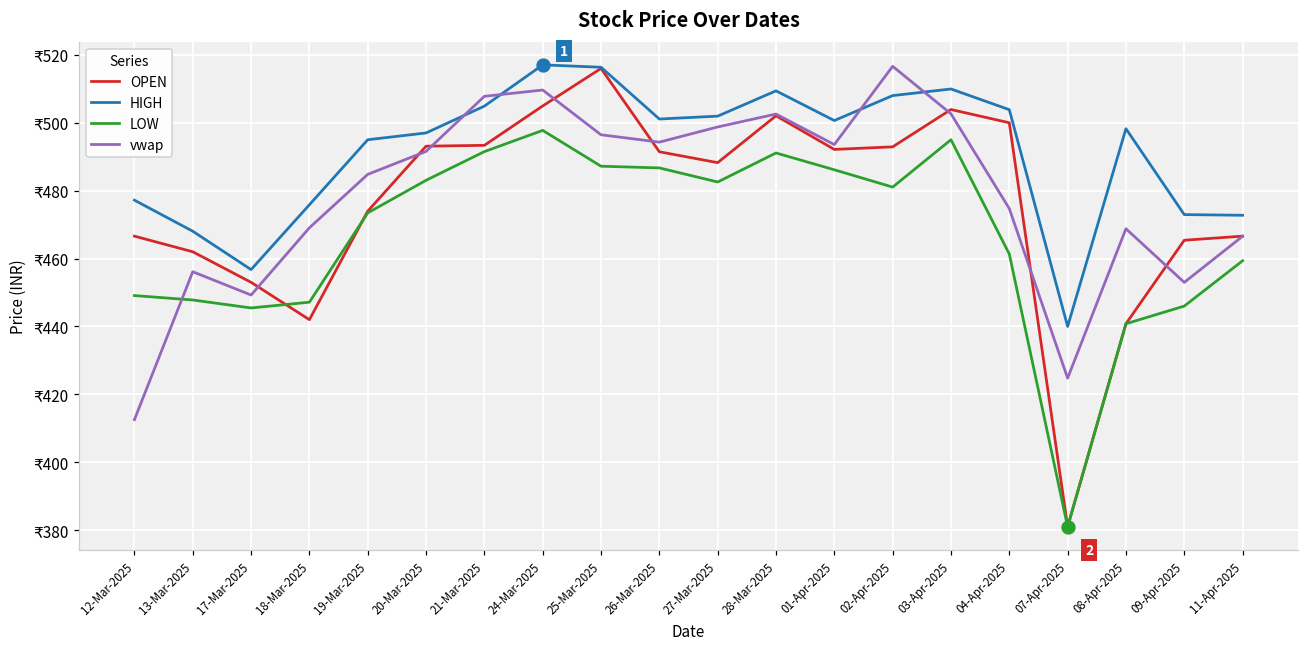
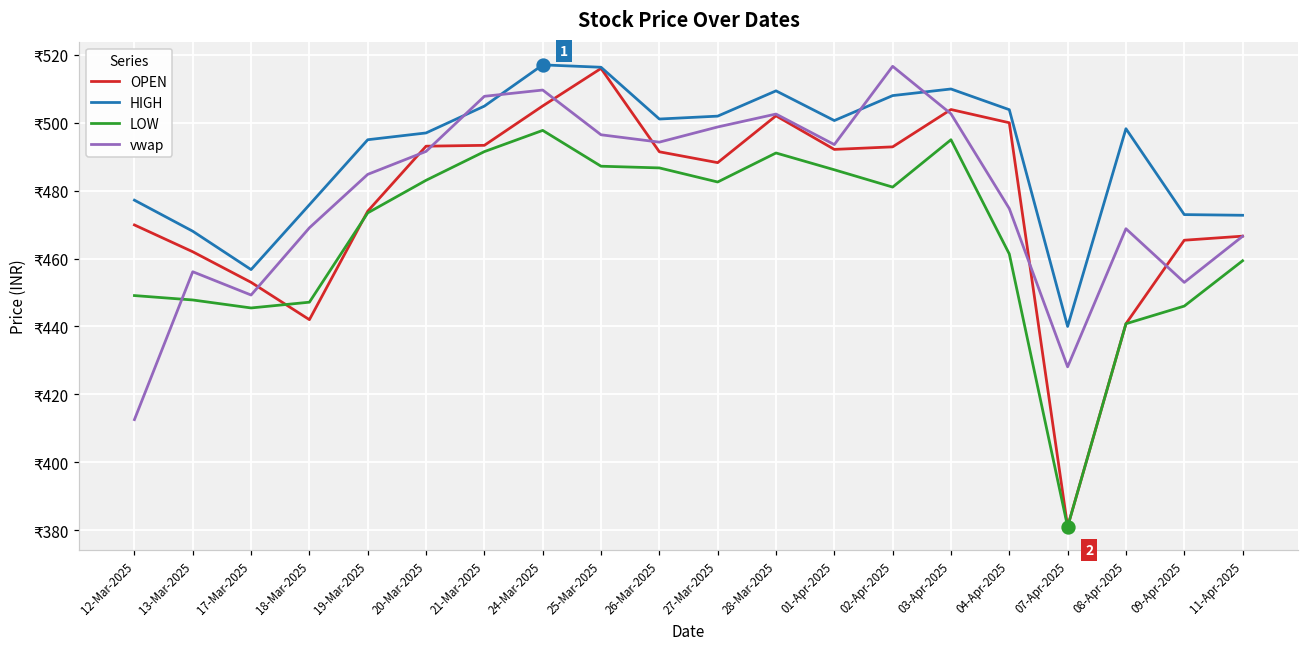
  {
    "OPEN": {
-     "12-Mar-2025": "₹467",
+     "12-Mar-2025": "₹470",
      "13-Mar-2025": "₹462",
      "17-Mar-2025": "₹453",
      "18-Mar-2025": "₹442",
      "20-Mar-2025": "₹493",
      "21-Mar-2025": "₹493",
      "24-Mar-2025": "₹505",
      "26-Mar-2025": "₹491",
      "27-Mar-2025": "₹488",
      "01-Apr-2025": "₹492",
      "02-Apr-2025": "₹493",
      "03-Apr-2025": "₹504",
      "04-Apr-2025": "₹500",
      "09-Apr-2025": "₹465"
    },
    "vwap": {
      "12-Mar-2025": "₹413",
      "13-Mar-2025": "₹456",
      "17-Mar-2025": "₹449",
      "18-Mar-2025": "₹469",
      "19-Mar-2025": "₹485",
      "20-Mar-2025": "₹492",
      "21-Mar-2025": "₹508",
      "24-Mar-2025": "₹510",
      "25-Mar-2025": "₹496",
      "26-Mar-2025": "₹494",
      "27-Mar-2025": "₹499",
      "01-Apr-2025": "₹494",
      "02-Apr-2025": "₹517",
      "03-Apr-2025": "₹503",
      "04-Apr-2025": "₹475",
-     "07-Apr-2025": "₹425",
+     "07-Apr-2025": "₹428",
      "08-Apr-2025": "₹469",
      "09-Apr-2025": "₹453"
    }
  }
